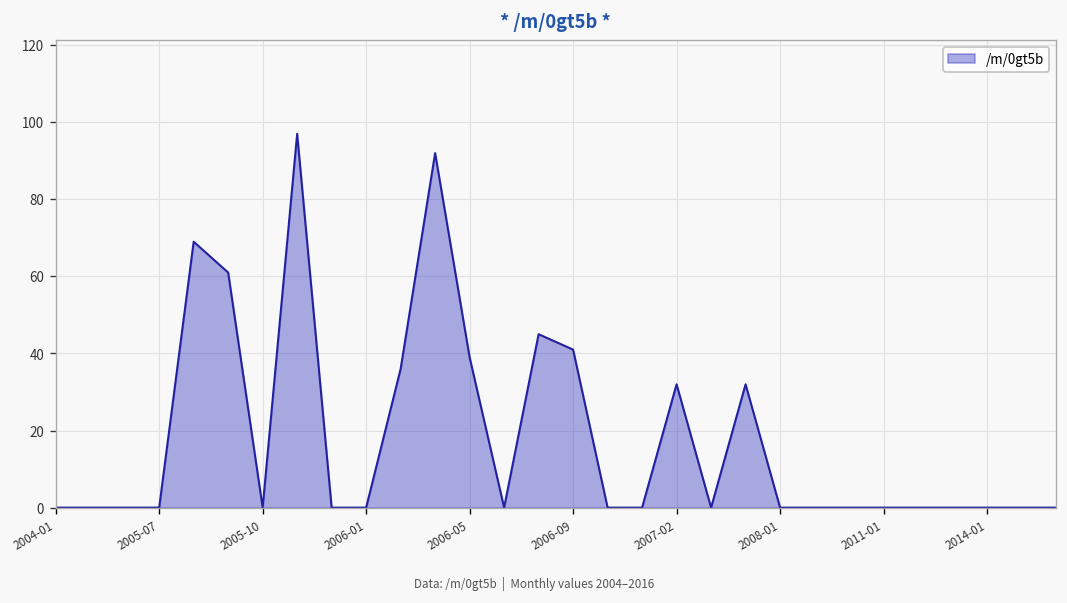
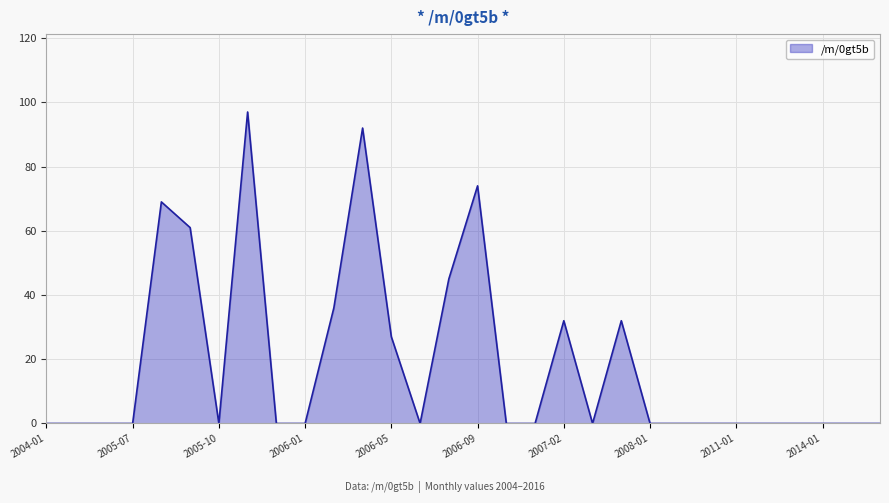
  {
    "2004-01": 0,
    "2005-07": 0,
    "2005-10": 0,
    "2006-01": 0,
-   "2006-05": 39,
-   "2006-09": 41,
+   "2006-05": 27,
+   "2006-09": 74,
    "2007-02": 32,
    "2008-01": 0,
    "2011-01": 0,
    "2014-01": 0
  }
